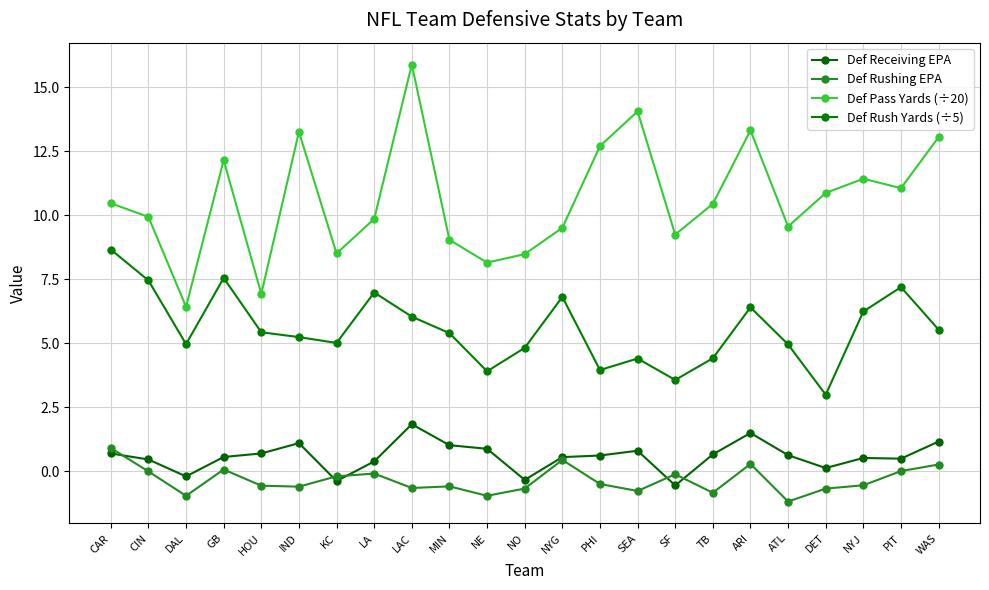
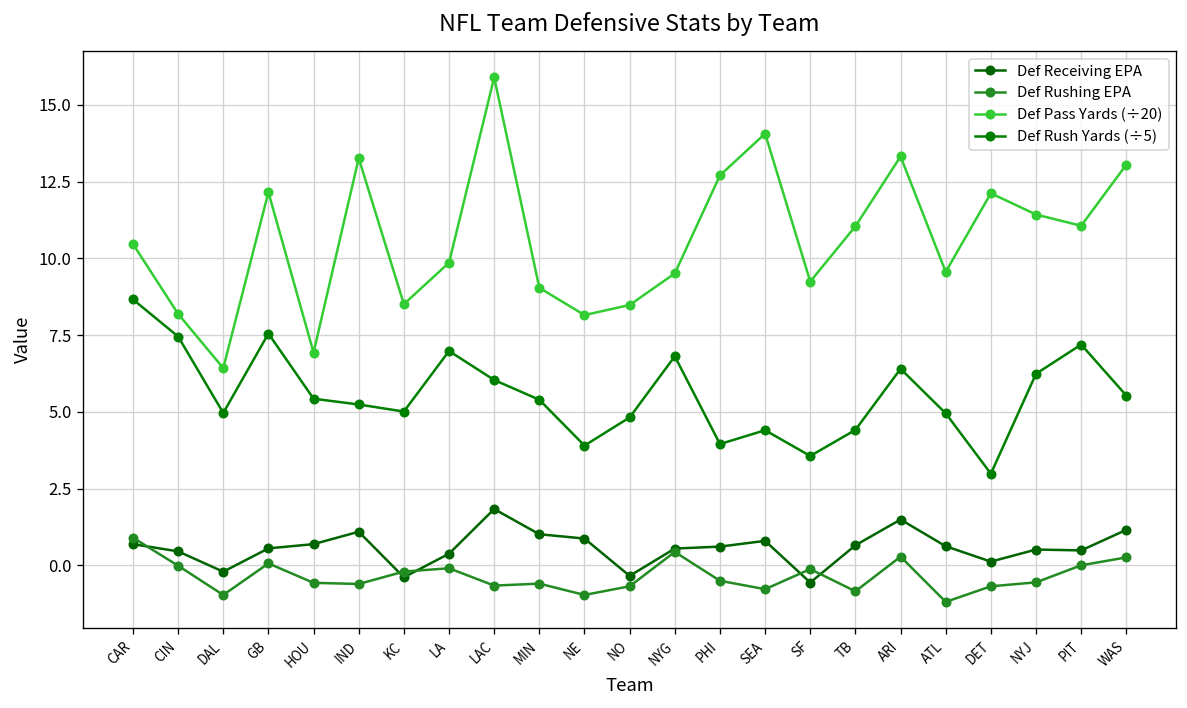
  {
    "Def Pass Yards (÷20)": {
      "CAR": 10.5,
-     "CIN": 9.9,
+     "CIN": 8.2,
      "DAL": 6.4,
      "GB": 12.2,
      "HOU": 6.9,
      "IND": 13.3,
      "KC": 8.5,
      "LA": 9.9,
      "LAC": 15.9,
      "MIN": 9.0,
      "NE": 8.2,
      "NO": 8.5,
      "NYG": 9.5,
      "PHI": 12.7,
      "SEA": 14.1,
      "SF": 9.2,
-     "TB": 10.4,
+     "TB": 11.0,
      "ARI": 13.3,
      "ATL": 9.6,
-     "DET": 10.9,
+     "DET": 12.1,
      "NYJ": 11.4,
      "PIT": 11.1,
      "WAS": 13.1
    }
  }
